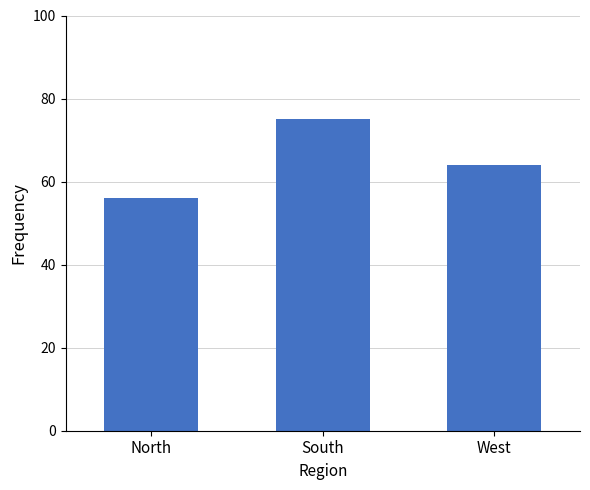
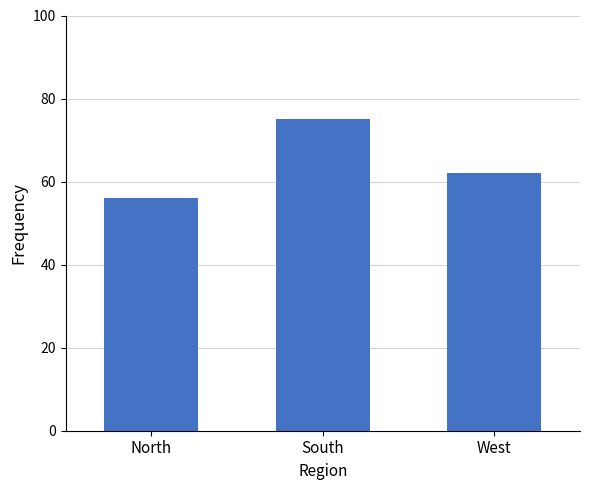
  {
    "North": 56,
    "South": 75,
-   "West": 64
+   "West": 62
  }
